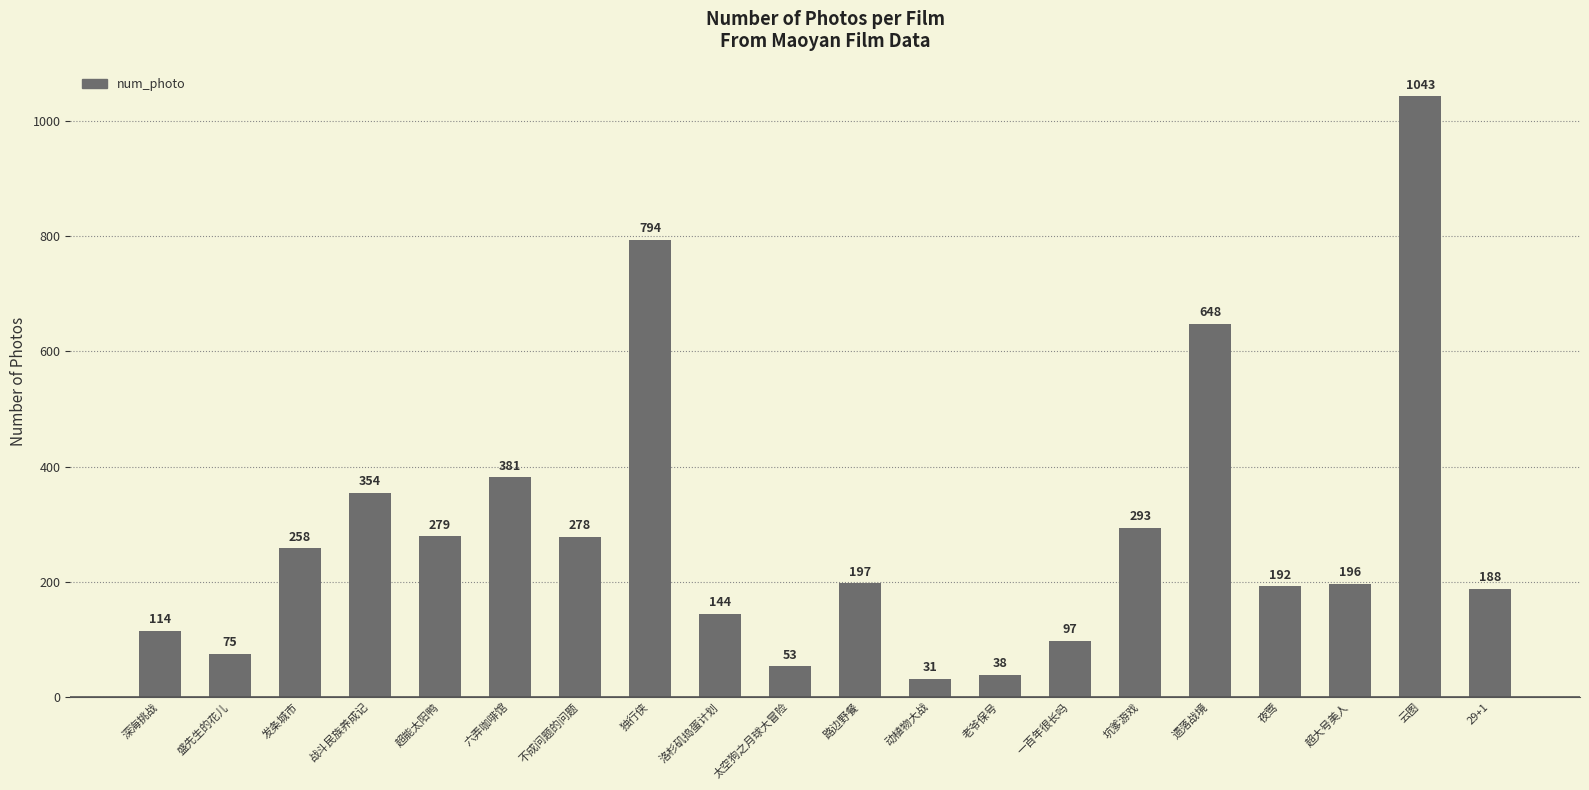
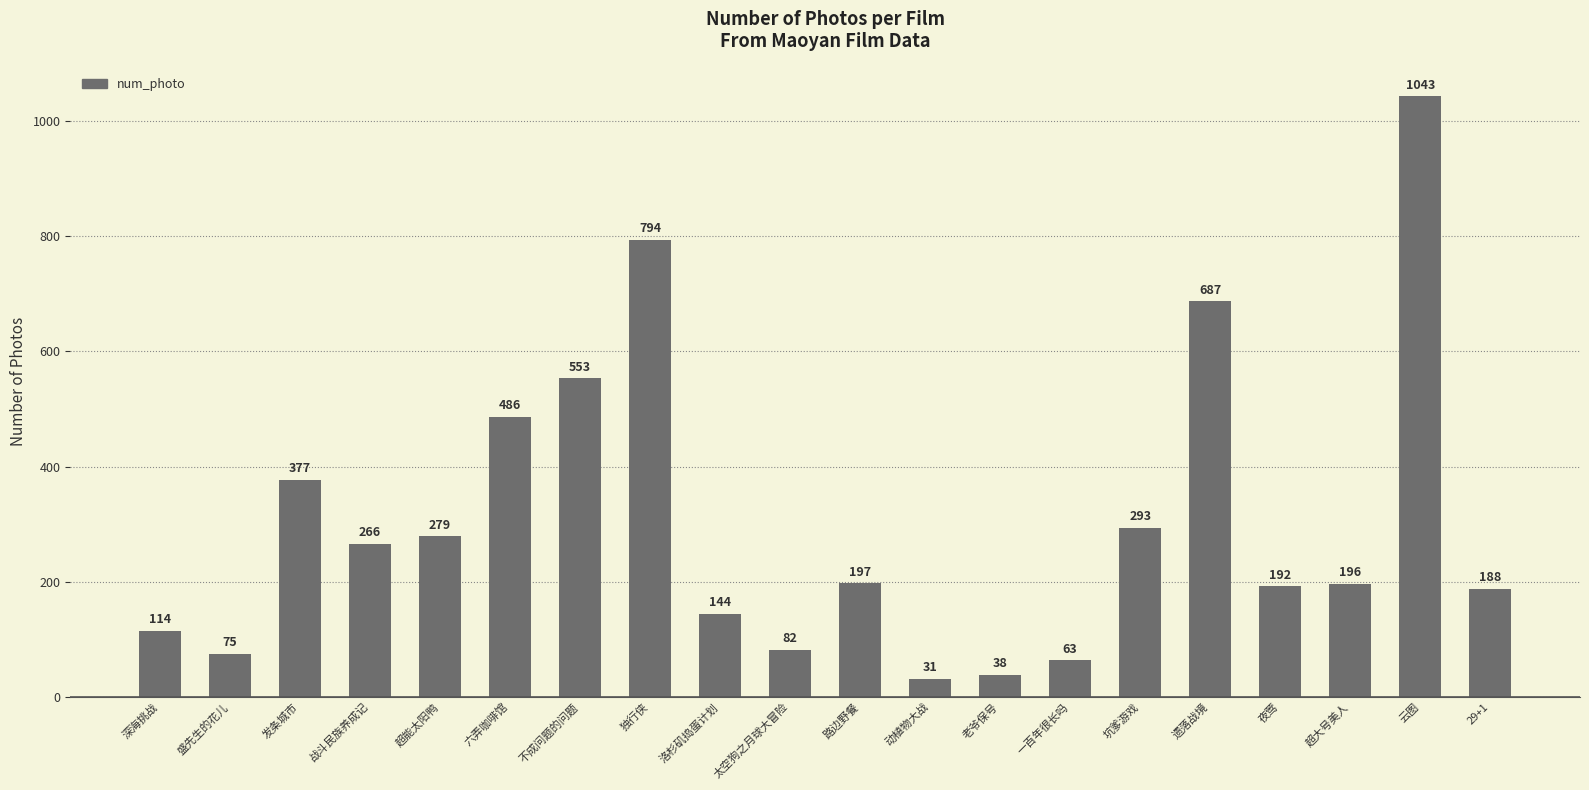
  {
    "深海挑战": 114,
    "盛先生的花儿": 75,
-   "发条城市": 258,
-   "战斗民族养成记": 354,
+   "发条城市": 377,
+   "战斗民族养成记": 266,
    "超能太阳鸭": 279,
-   "六弄咖啡馆": 381,
-   "不成问题的问题": 278,
+   "六弄咖啡馆": 486,
+   "不成问题的问题": 553,
    "独行侠": 794,
    "洛杉矶捣蛋计划": 144,
-   "太空狗之月球大冒险": 53,
+   "太空狗之月球大冒险": 82,
    "路边野餐": 197,
    "动植物大战": 31,
    "老爷保号": 38,
-   "一百年很长吗": 97,
+   "一百年很长吗": 63,
    "坑爹游戏": 293,
-   "遗落战境": 648,
+   "遗落战境": 687,
    "夜莺": 192,
    "超大号美人": 196,
    "云图": 1043,
    "29+1": 188
  }
